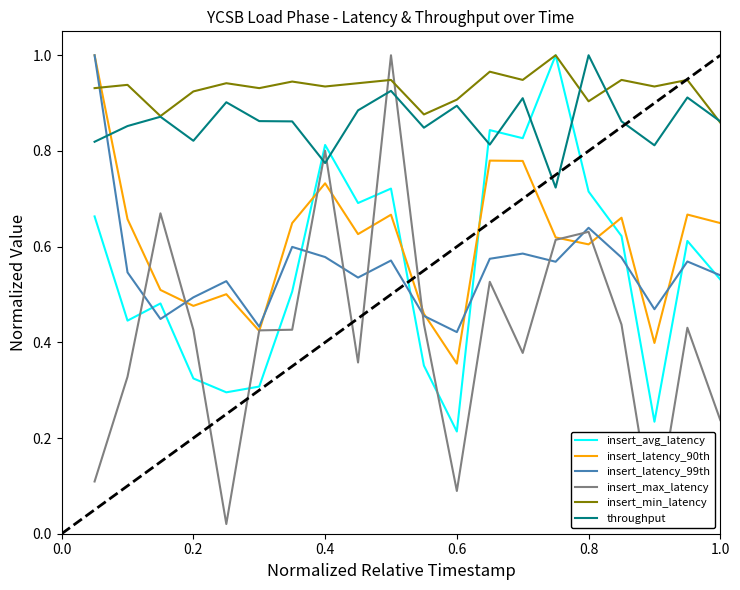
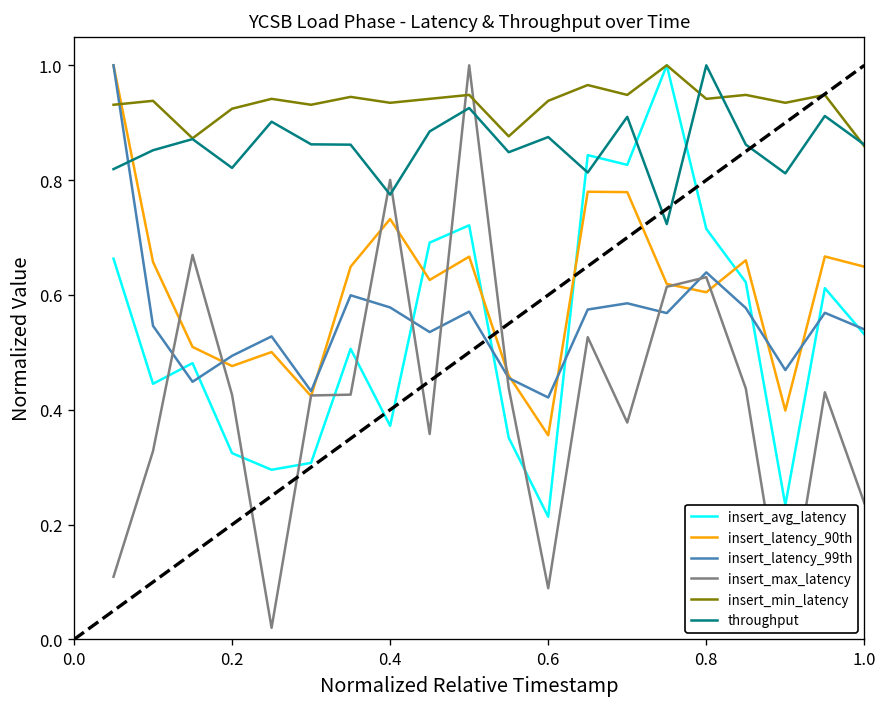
  {
    "insert_avg_latency": {
      "0.2": 0.32,
-     "0.4": 0.81,
+     "0.4": 0.37,
      "0.6": 0.21,
      "0.8": 0.72,
      "1.0": 0.53
    },
    "insert_latency_90th": {
      "0.2": 0.48,
      "0.4": 0.73,
      "0.6": 0.36,
      "0.8": 0.60,
      "1.0": 0.65
    },
    "insert_latency_99th": {
      "0.2": 0.49,
      "0.4": 0.58,
      "0.6": 0.42,
      "0.8": 0.64,
      "1.0": 0.54
    },
    "insert_max_latency": {
      "0.2": 0.43,
      "0.4": 0.80,
      "0.6": 0.09,
      "0.8": 0.63,
      "1.0": 0.24
    },
    "insert_min_latency": {
      "0.2": 0.92,
      "0.4": 0.93,
-     "0.6": 0.91,
-     "0.8": 0.90
+     "0.6": 0.94,
+     "0.8": 0.94
    },
    "throughput": {
      "0.2": 0.82,
      "0.4": 0.77,
-     "0.6": 0.89,
+     "0.6": 0.88,
      "0.8": 1.00
    }
  }
